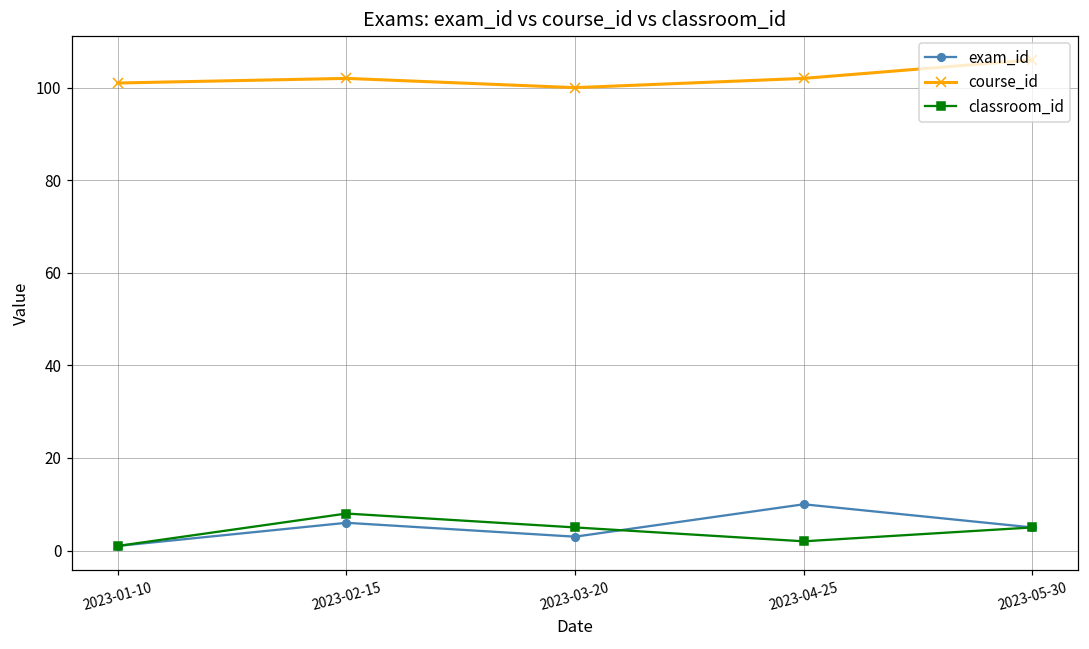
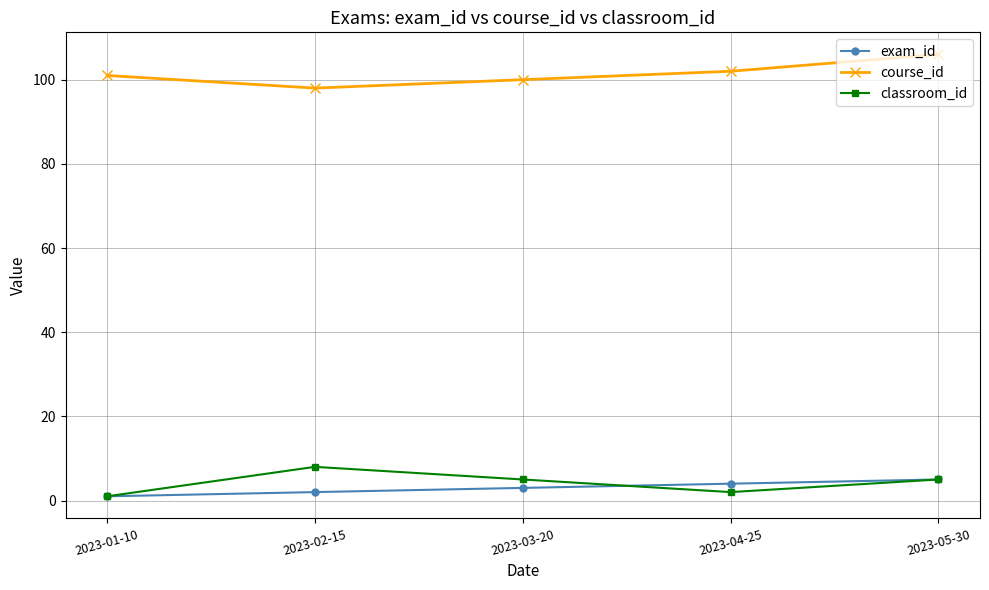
  {
    "exam_id": {
-     "2023-02-15": 6,
+     "2023-02-15": 2,
      "2023-03-20": 3,
-     "2023-04-25": 10
+     "2023-04-25": 4
    },
    "course_id": {
      "2023-01-10": 101,
-     "2023-02-15": 102,
+     "2023-02-15": 98,
      "2023-03-20": 100,
      "2023-04-25": 102
    },
    "classroom_id": {
      "2023-02-15": 8,
      "2023-03-20": 5,
      "2023-04-25": 2
    }
  }
